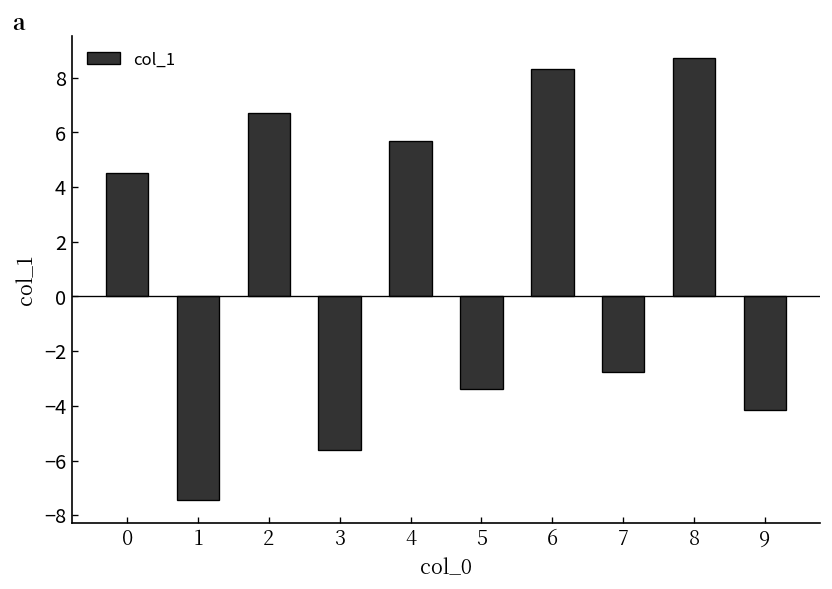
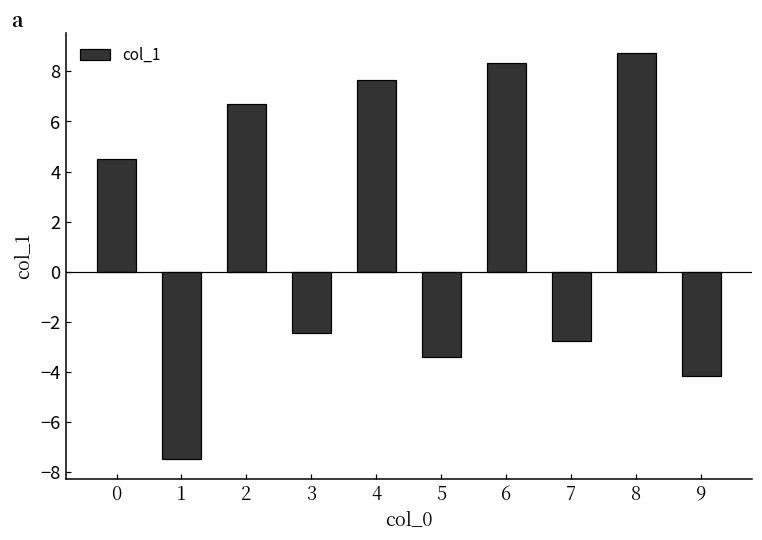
  {
    "0": 4.5,
    "1": -7.5,
    "2": 6.7,
-   "3": -5.6,
-   "4": 5.7,
+   "3": -2.4,
+   "4": 7.6,
    "5": -3.4,
    "6": 8.3,
    "7": -2.8,
    "8": 8.7,
    "9": -4.2
  }
